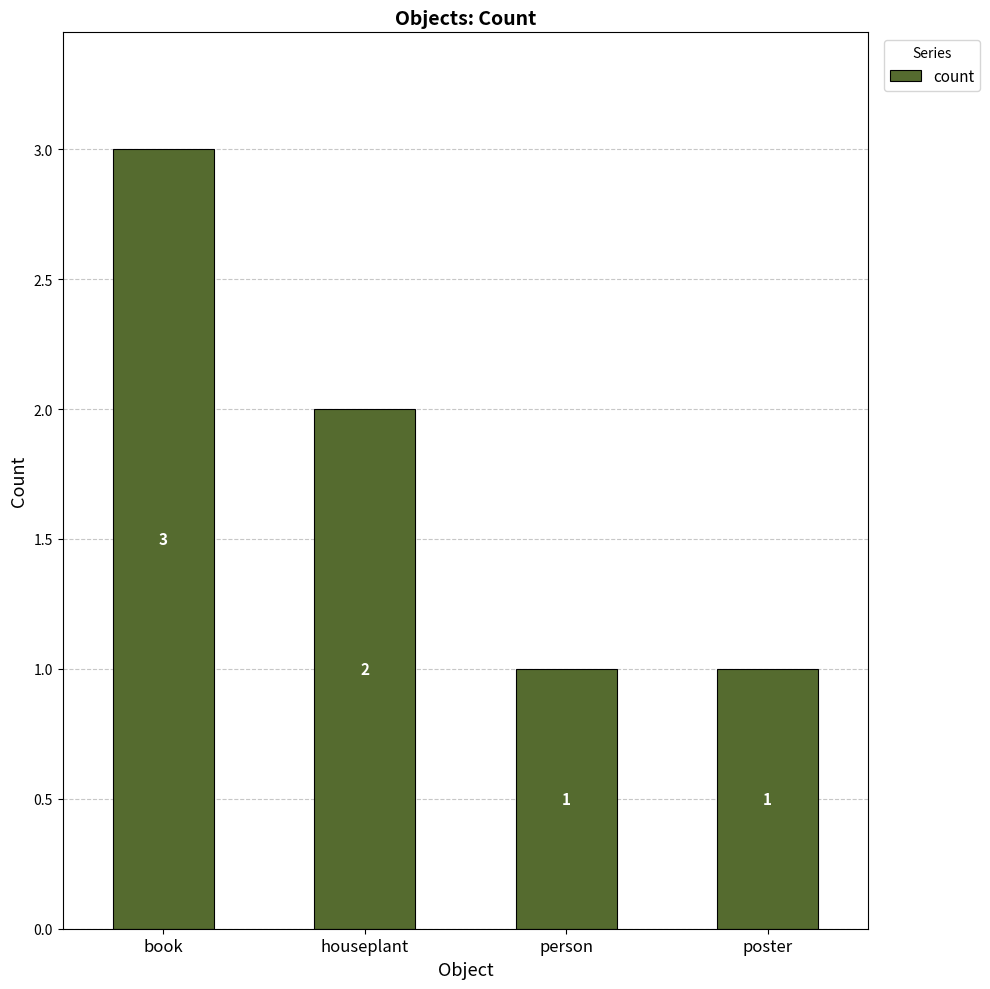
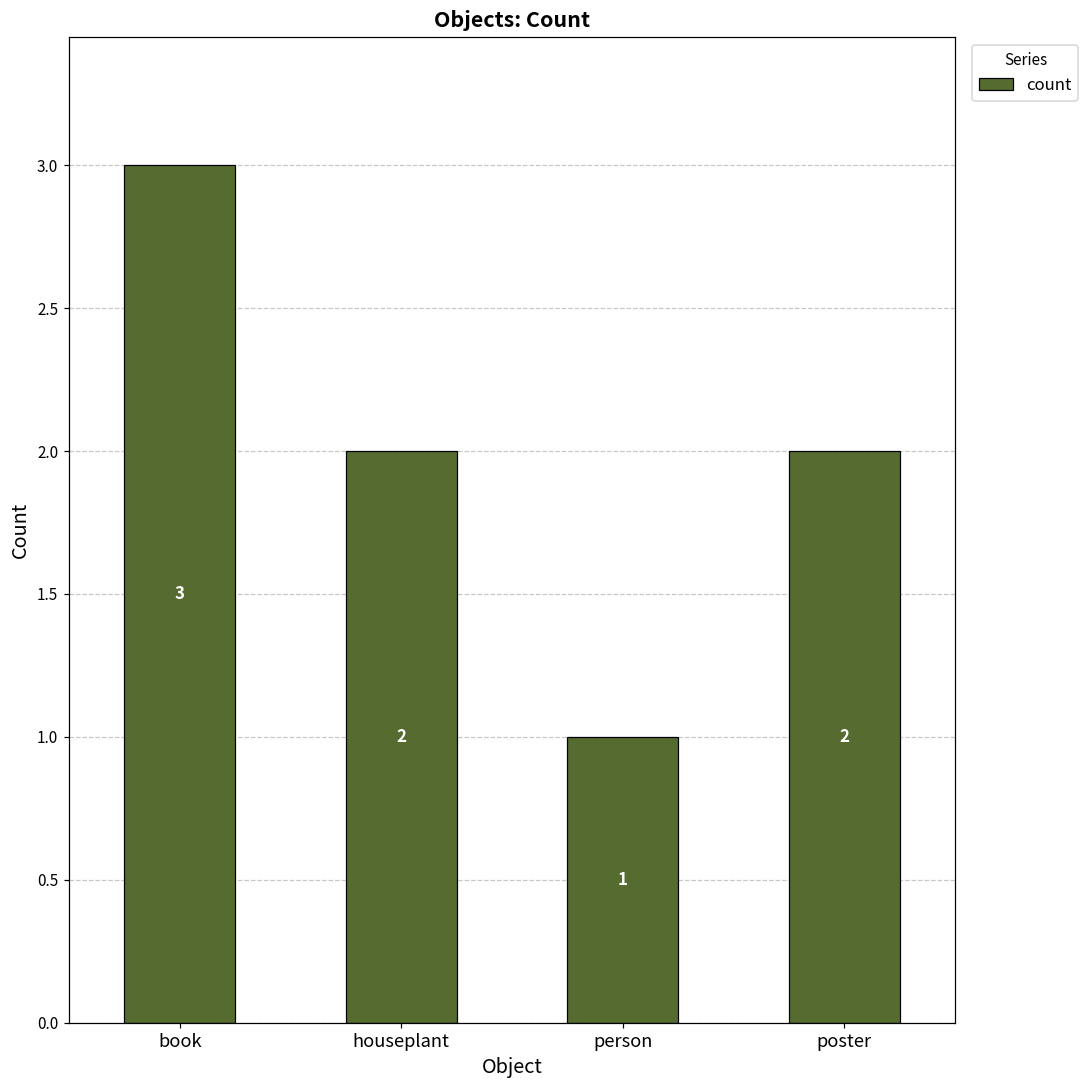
  {
    "book": 3,
    "houseplant": 2,
    "person": 1,
-   "poster": 1
+   "poster": 2
  }
